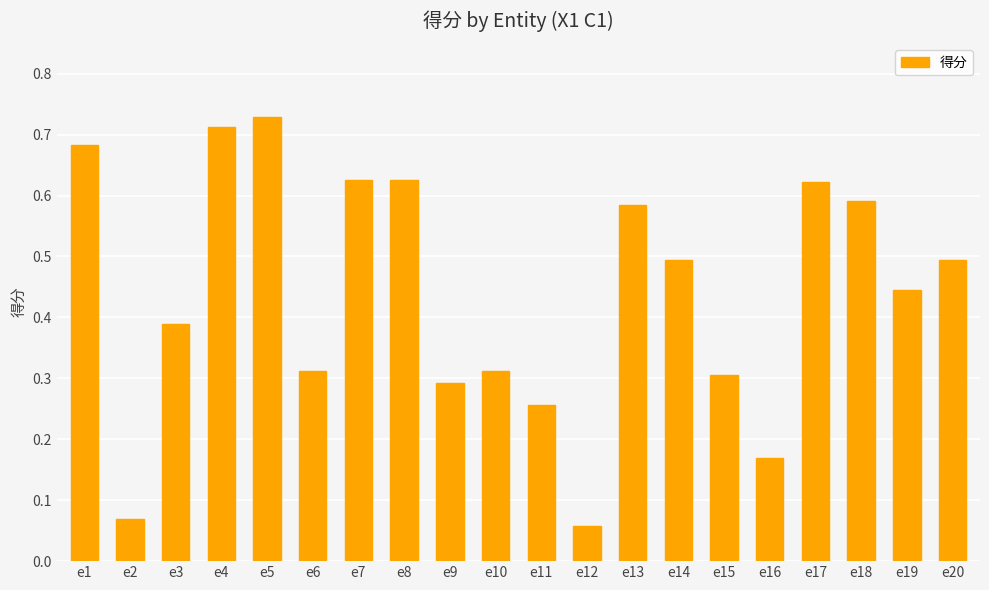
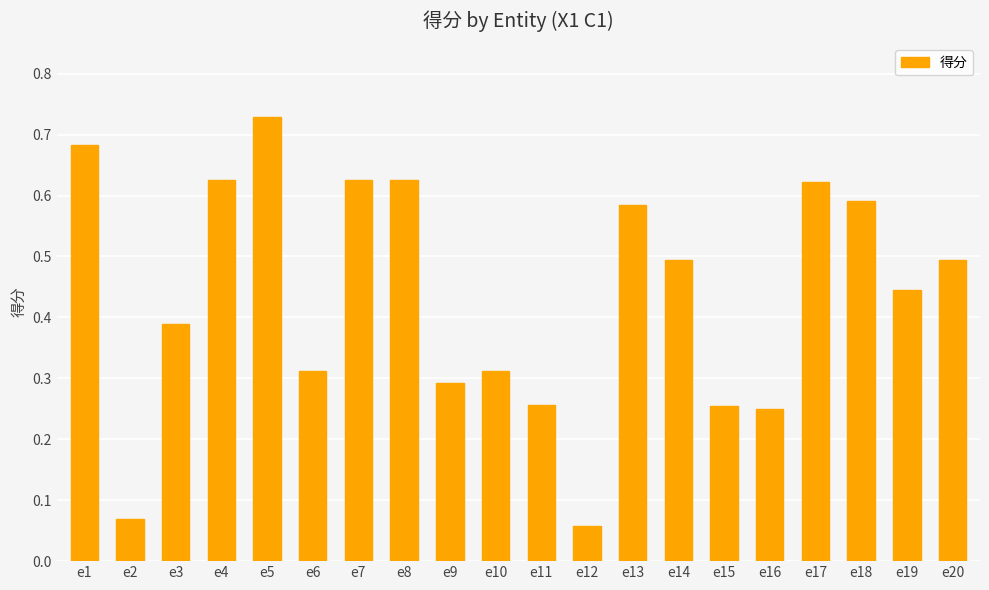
  {
    "e1": 0.68,
    "e2": 0.07,
    "e3": 0.39,
-   "e4": 0.71,
+   "e4": 0.63,
    "e5": 0.73,
    "e6": 0.31,
    "e7": 0.63,
    "e8": 0.63,
    "e9": 0.29,
    "e10": 0.31,
    "e11": 0.26,
    "e12": 0.06,
    "e13": 0.58,
    "e14": 0.49,
-   "e15": 0.31,
-   "e16": 0.17,
+   "e15": 0.26,
+   "e16": 0.25,
    "e17": 0.62,
    "e18": 0.59,
    "e19": 0.44,
    "e20": 0.49
  }
